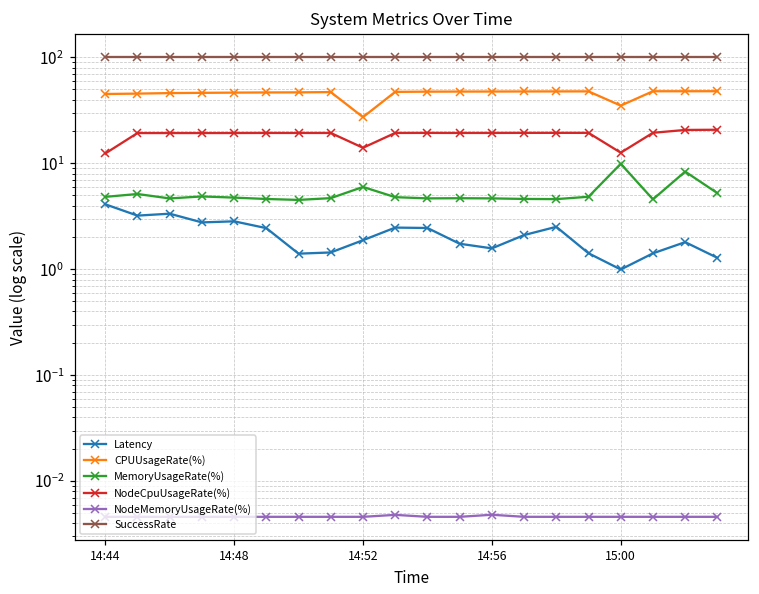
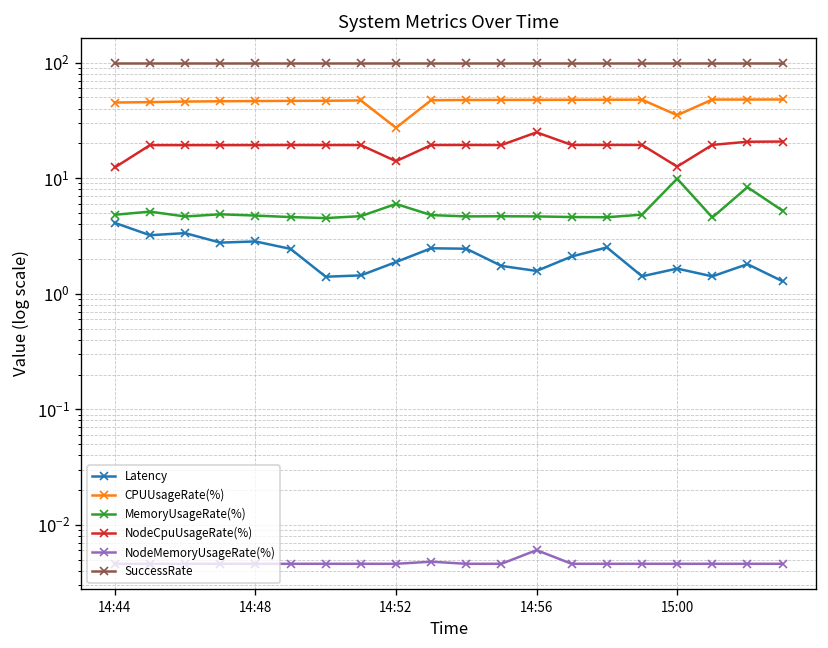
  {
    "Latency": {
      "14:44": 4.1,
      "14:48": 2.8,
      "14:52": 1.9,
      "14:56": 1.6,
-     "15:00": 1.0
+     "15:00": 1.7
    },
    "CPUUsageRate(%)": {
      "14:44": 50,
      "14:48": 50,
      "14:52": 27,
      "14:56": 50,
      "15:00": 35
    },
    "MemoryUsageRate(%)": {
      "14:44": 5,
      "14:48": 5,
      "14:52": 6,
      "14:56": 5,
      "15:00": 10
    },
    "NodeCpuUsageRate(%)": {
      "14:44": 12,
      "14:48": 19,
      "14:52": 14,
-     "14:56": 19,
+     "14:56": 25,
      "15:00": 13
    },
    "NodeMemoryUsageRate(%)": {
      "14:52": 0.005,
-     "14:56": 0.005,
+     "14:56": 0.006,
      "15:00": 0.005
    },
    "SuccessRate": {
      "14:44": 100,
      "14:48": 100,
      "14:52": 100,
      "14:56": 100,
      "15:00": 100
    }
  }
